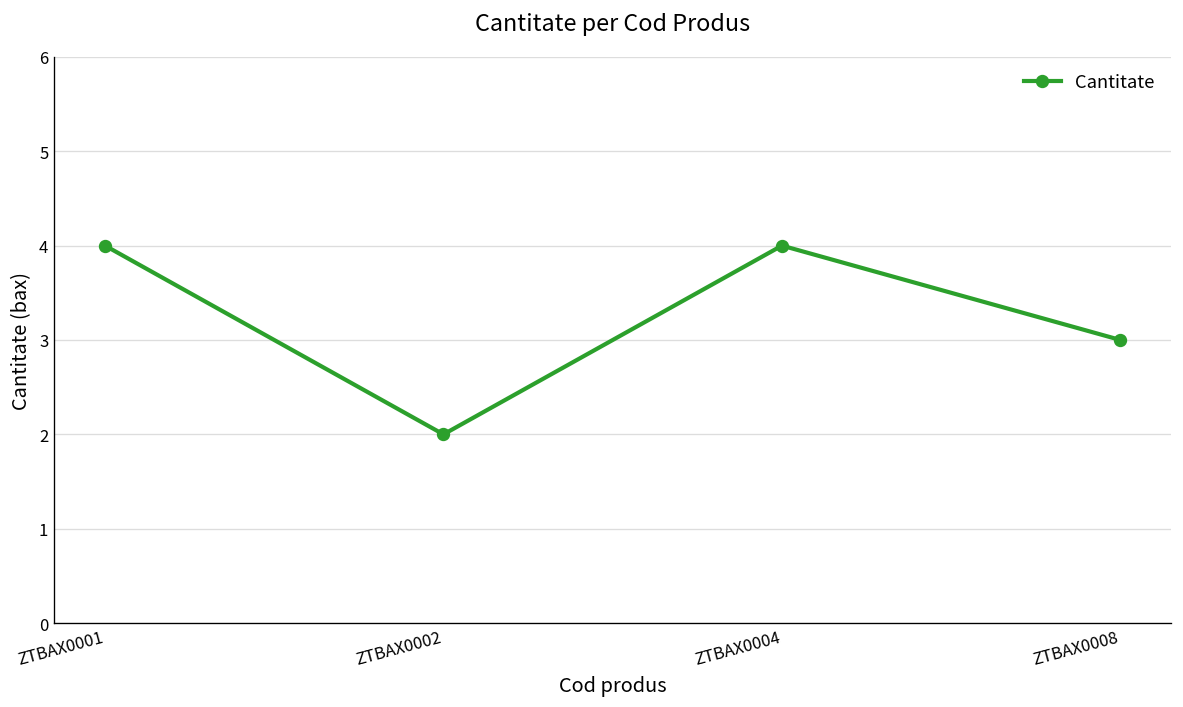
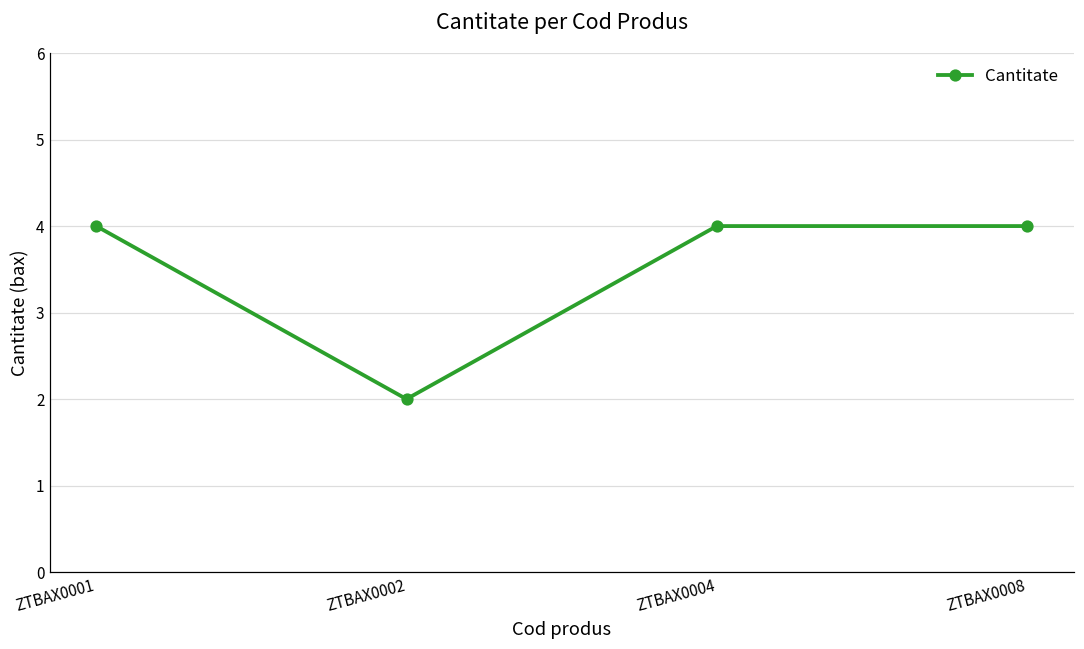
  {
    "ZTBAX0001": 4,
    "ZTBAX0002": 2,
    "ZTBAX0004": 4,
-   "ZTBAX0008": 3
+   "ZTBAX0008": 4
  }
